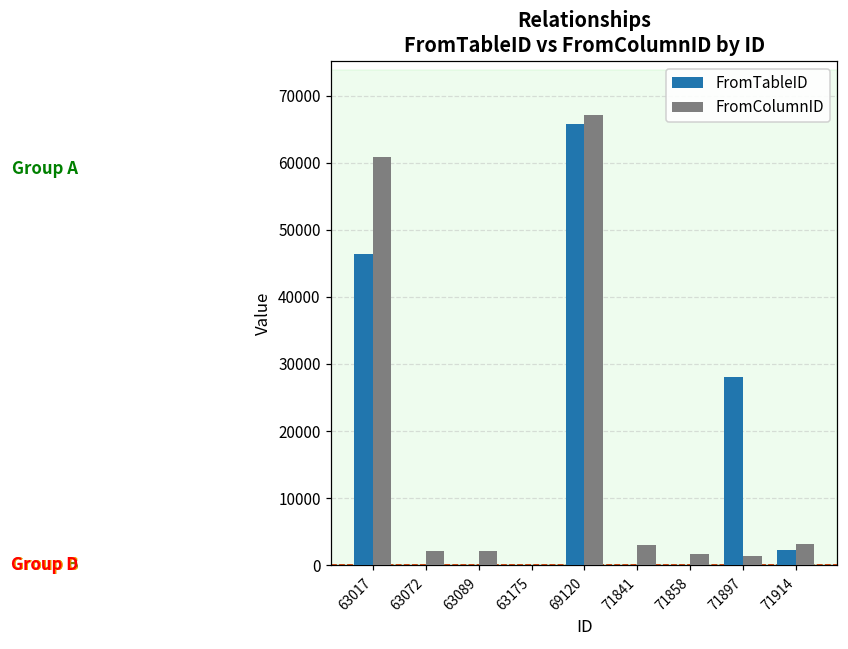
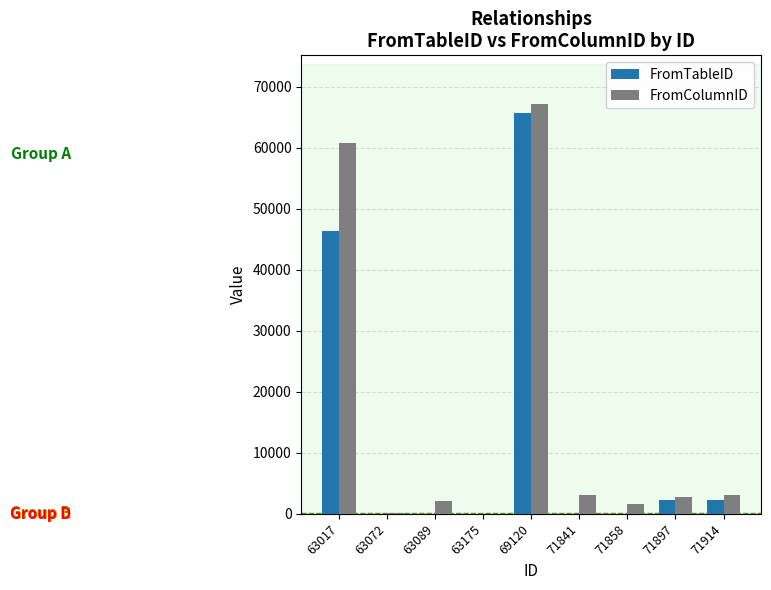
  {
    "FromTableID": {
      "63017": 46000,
      "69120": 66000,
-     "71897": 28000,
+     "71897": 2000,
      "71914": 2000
    },
    "FromColumnID": {
      "63017": 61000,
-     "63072": 2000,
+     "63072": 0,
      "63089": 2000,
      "69120": 67000,
      "71841": 3000,
      "71858": 2000,
-     "71897": 1000,
+     "71897": 3000,
      "71914": 3000
    }
  }
